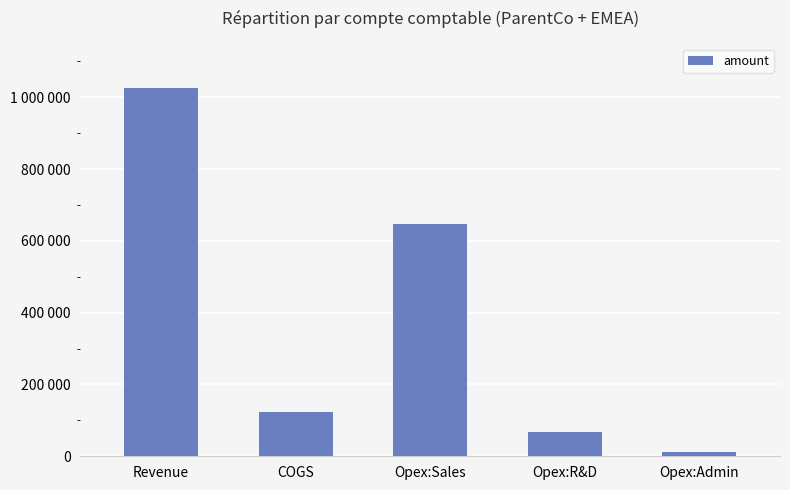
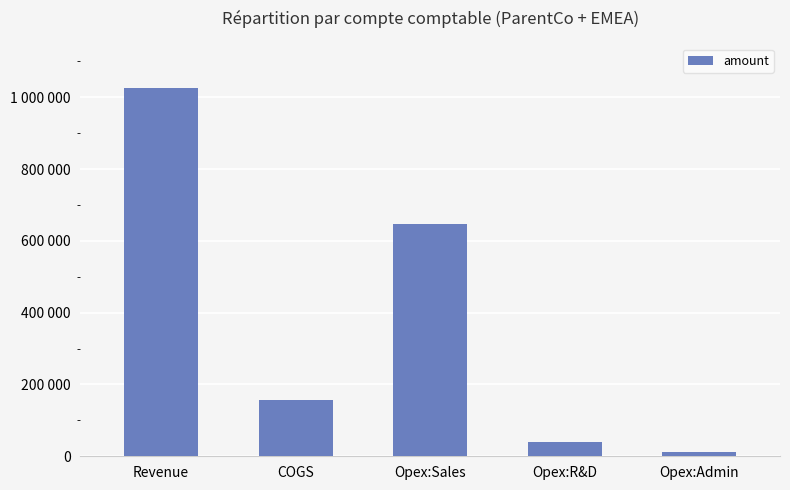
  {
    "Revenue": 1030000,
-   "COGS": 120000,
+   "COGS": 160000,
    "Opex:Sales": 650000,
-   "Opex:R&D": 70000,
+   "Opex:R&D": 40000,
    "Opex:Admin": 10000
  }
